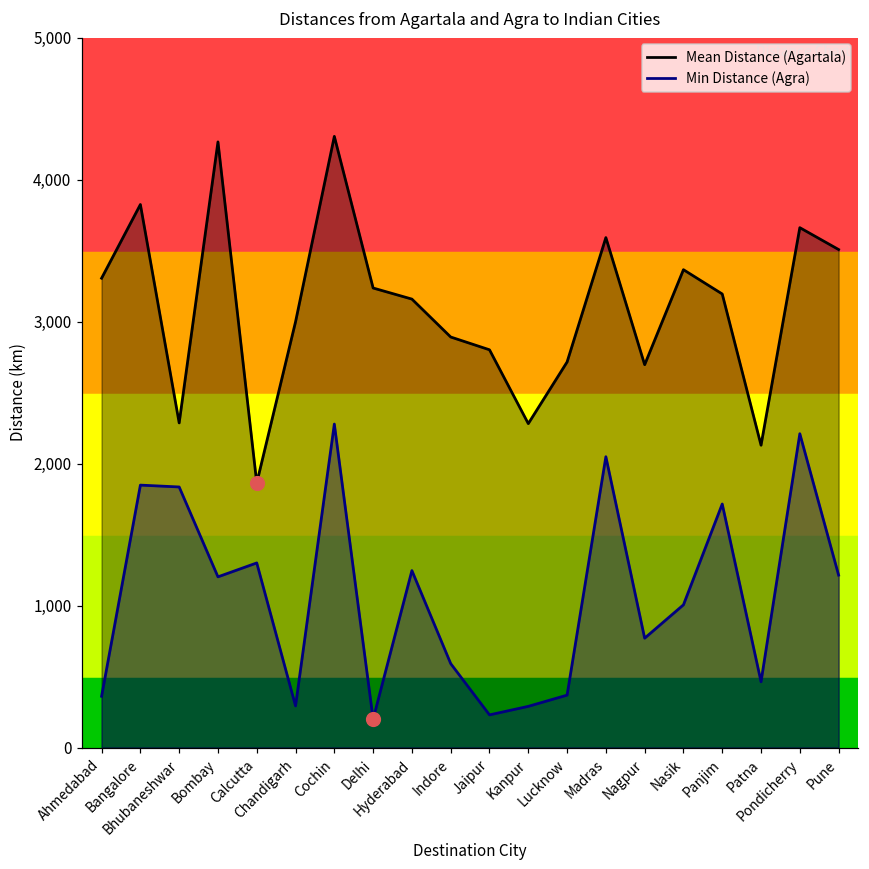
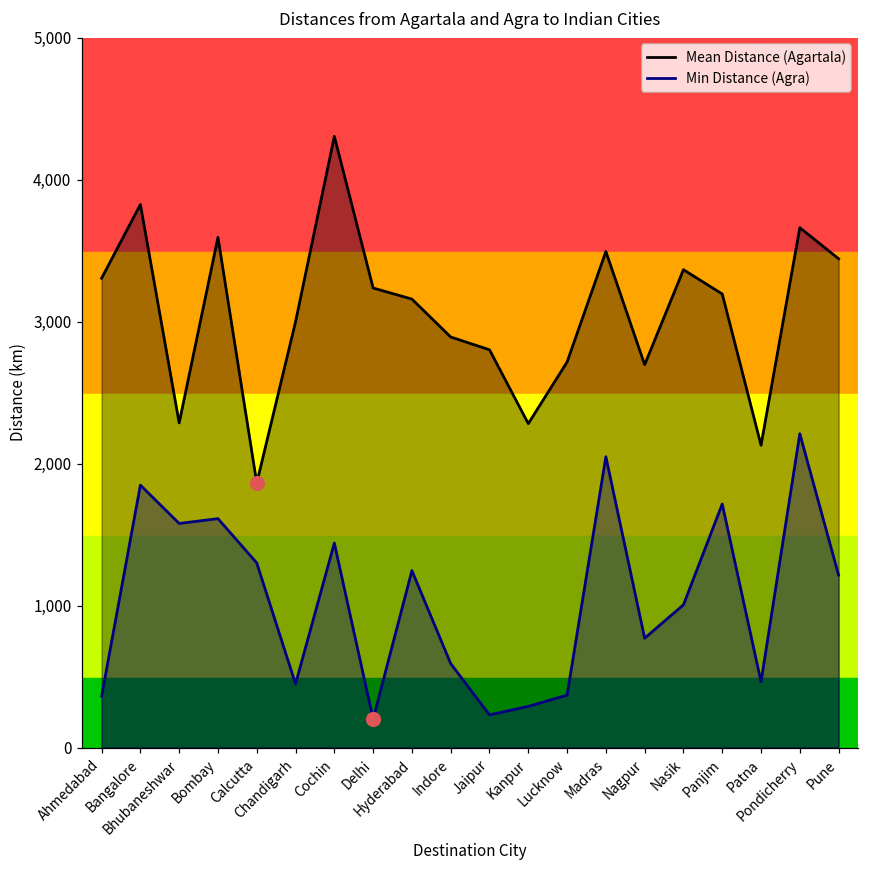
  {
    "Mean Distance (Agartala)": {
      "Ahmedabad": "3,310",
      "Bangalore": "3,820",
      "Bhubaneshwar": "2,290",
-     "Bombay": "4,270",
+     "Bombay": "3,590",
      "Chandigarh": "3,000",
      "Cochin": "4,300",
      "Delhi": "3,240",
      "Hyderabad": "3,160",
      "Indore": "2,890",
      "Jaipur": "2,800",
      "Kanpur": "2,280",
      "Lucknow": "2,720",
-     "Madras": "3,590",
+     "Madras": "3,490",
      "Nagpur": "2,700",
      "Nasik": "3,370",
      "Panjim": "3,190",
      "Patna": "2,130",
      "Pondicherry": "3,660",
-     "Pune": "3,510"
+     "Pune": "3,440"
    },
    "Min Distance (Agra)": {
      "Ahmedabad": "360",
      "Bangalore": "1,850",
-     "Bhubaneshwar": "1,840",
-     "Bombay": "1,200",
+     "Bhubaneshwar": "1,580",
+     "Bombay": "1,610",
      "Calcutta": "1,300",
-     "Chandigarh": "290",
-     "Cochin": "2,280",
+     "Chandigarh": "450",
+     "Cochin": "1,440",
      "Hyderabad": "1,250",
      "Indore": "590",
      "Jaipur": "230",
      "Kanpur": "290",
      "Lucknow": "370",
      "Madras": "2,050",
      "Nagpur": "770",
      "Nasik": "1,010",
      "Panjim": "1,720",
      "Patna": "460",
      "Pondicherry": "2,210",
      "Pune": "1,210"
    }
  }
